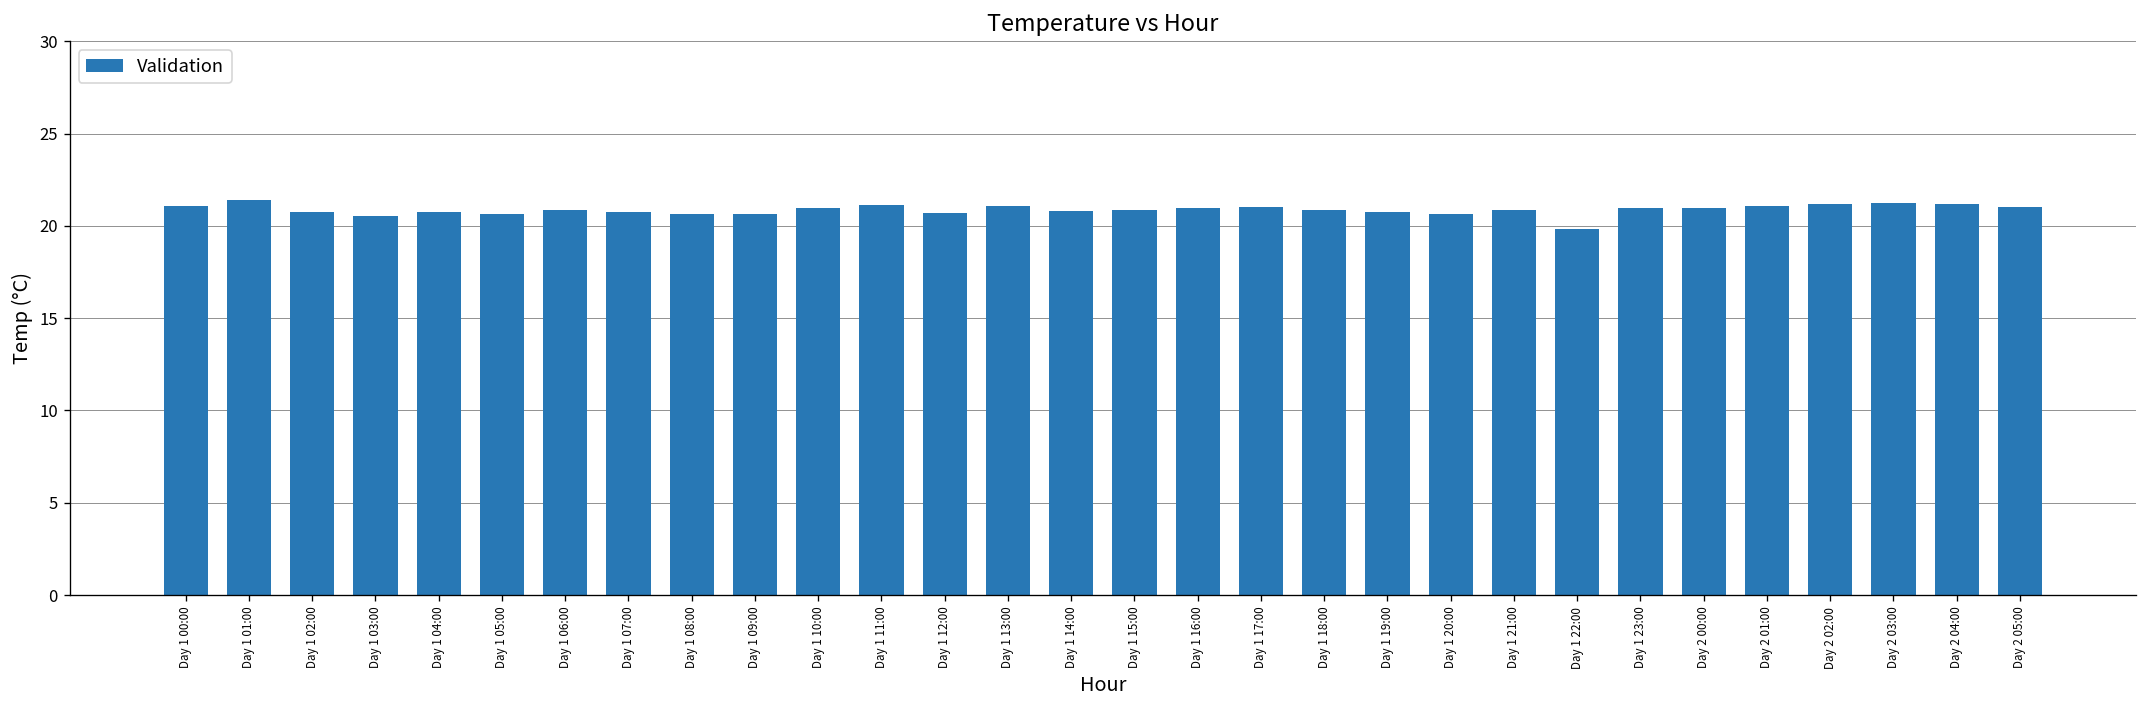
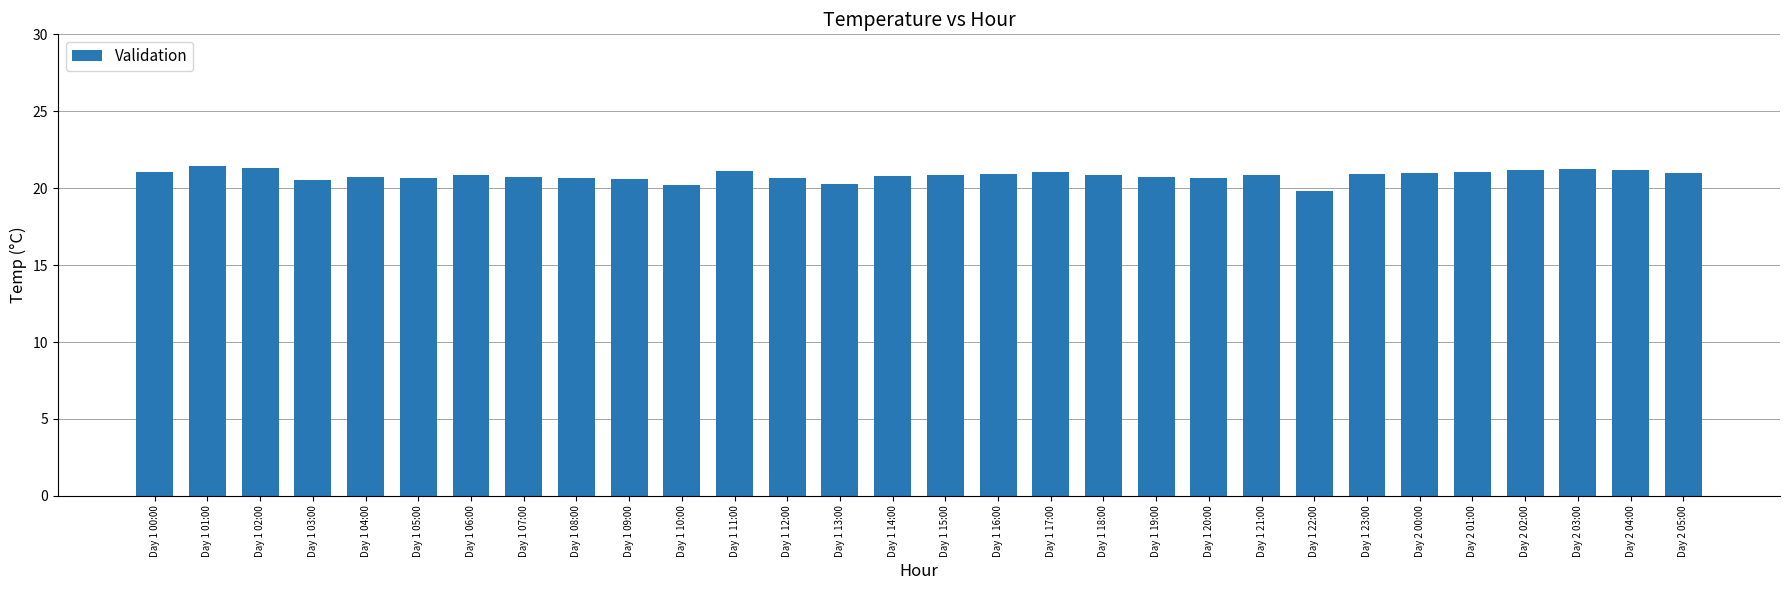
  {
    "Day 1 00:00": 21.1,
    "Day 1 01:00": 21.4,
-   "Day 1 02:00": 20.8,
+   "Day 1 02:00": 21.3,
    "Day 1 03:00": 20.5,
    "Day 1 04:00": 20.7,
    "Day 1 05:00": 20.6,
    "Day 1 06:00": 20.9,
    "Day 1 07:00": 20.7,
    "Day 1 08:00": 20.6,
    "Day 1 09:00": 20.6,
-   "Day 1 10:00": 21.0,
+   "Day 1 10:00": 20.2,
    "Day 1 11:00": 21.1,
    "Day 1 12:00": 20.7,
-   "Day 1 13:00": 21.1,
+   "Day 1 13:00": 20.3,
    "Day 1 14:00": 20.8,
    "Day 1 15:00": 20.8,
    "Day 1 16:00": 21.0,
    "Day 1 17:00": 21.0,
    "Day 1 18:00": 20.9,
    "Day 1 19:00": 20.7,
    "Day 1 20:00": 20.7,
    "Day 1 21:00": 20.9,
    "Day 1 22:00": 19.8,
    "Day 1 23:00": 20.9,
    "Day 2 00:00": 21.0,
    "Day 2 01:00": 21.1,
    "Day 2 02:00": 21.2,
    "Day 2 03:00": 21.2,
    "Day 2 04:00": 21.2,
    "Day 2 05:00": 21.0
  }
